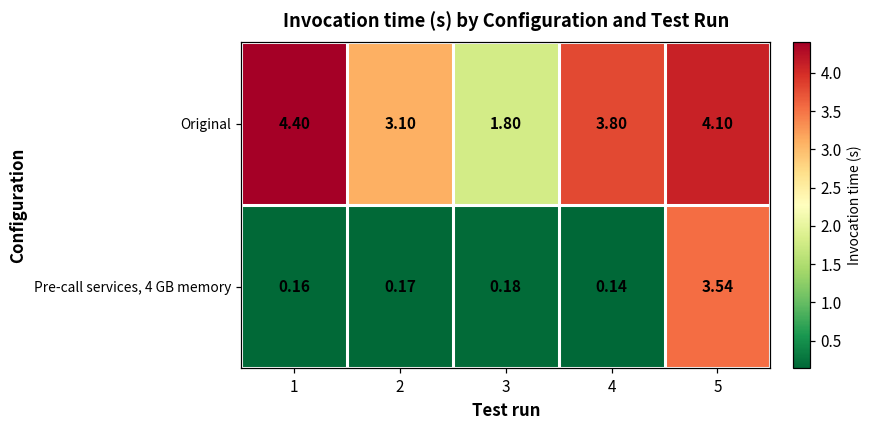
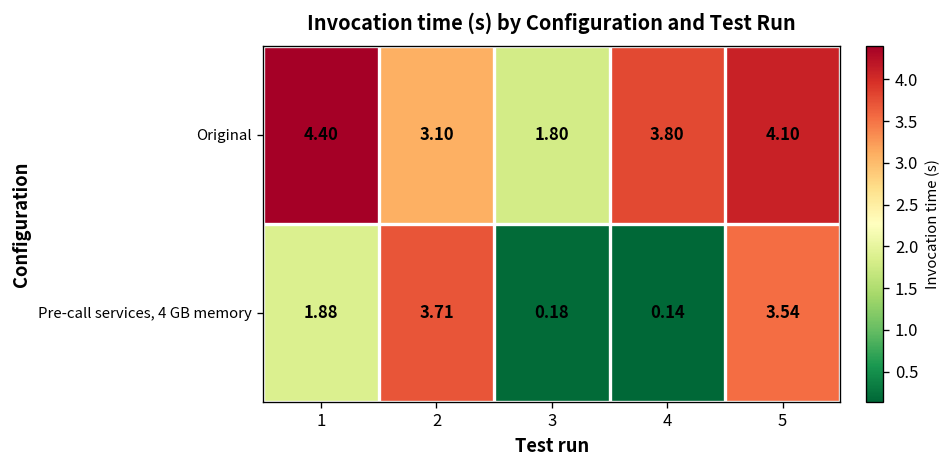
  {
    "Original": {
      "1": 4.40,
      "2": 3.10,
      "3": 1.80,
      "4": 3.80,
      "5": 4.10
    },
    "Pre-call services, 4 GB memory": {
-     "1": 0.16,
-     "2": 0.17,
+     "1": 1.88,
+     "2": 3.71,
      "3": 0.18,
      "4": 0.14,
      "5": 3.54
    }
  }
